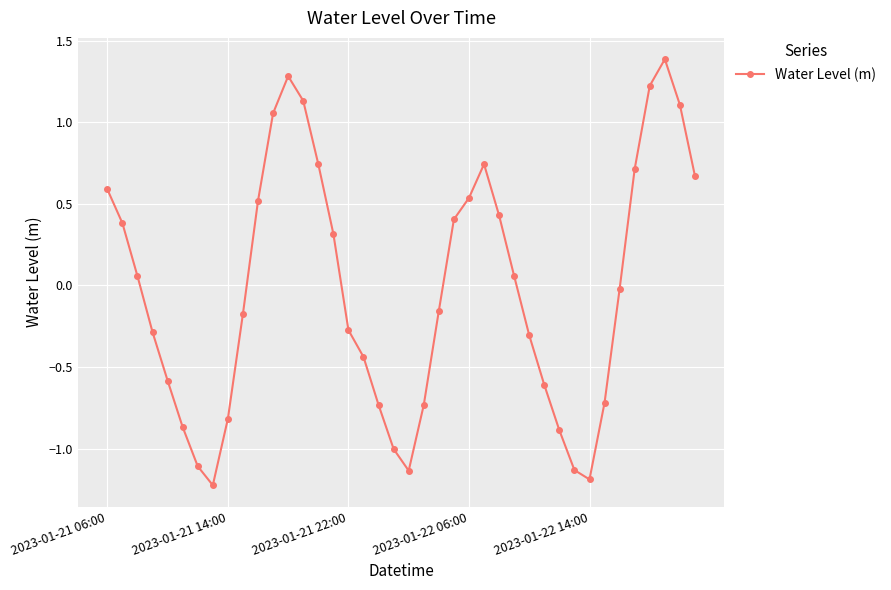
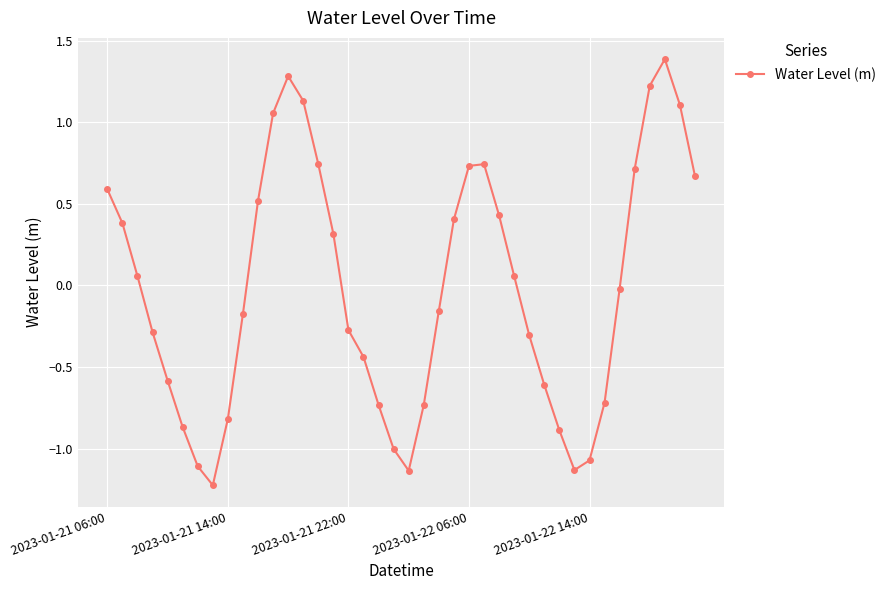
  {
    "2023-01-21 06:00": 0.59,
    "2023-01-21 14:00": -0.82,
    "2023-01-21 22:00": -0.27,
-   "2023-01-22 06:00": 0.54,
-   "2023-01-22 14:00": -1.19
+   "2023-01-22 06:00": 0.73,
+   "2023-01-22 14:00": -1.07
  }
